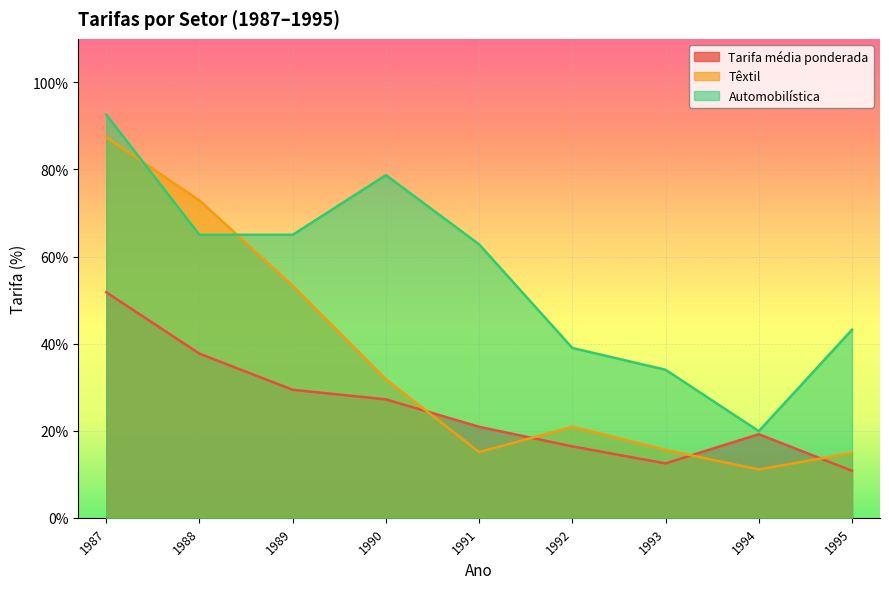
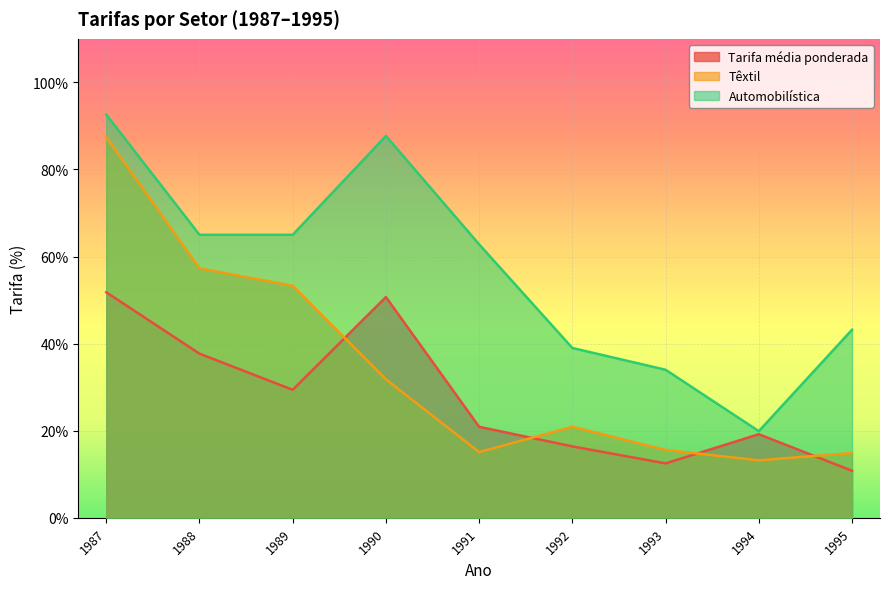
  {
    "Tarifa média ponderada": {
      "1987": "52%",
      "1988": "38%",
      "1989": "29%",
-     "1990": "27%",
+     "1990": "51%",
      "1991": "21%",
      "1992": "16%",
      "1993": "13%",
      "1994": "19%",
      "1995": "11%"
    },
    "Têxtil": {
      "1987": "87%",
-     "1988": "73%",
+     "1988": "57%",
      "1989": "53%",
      "1990": "32%",
      "1991": "15%",
      "1992": "21%",
      "1993": "16%",
-     "1994": "11%",
+     "1994": "13%",
      "1995": "15%"
    },
    "Automobilística": {
      "1987": "93%",
      "1988": "65%",
      "1989": "65%",
-     "1990": "79%",
+     "1990": "88%",
      "1991": "63%",
      "1992": "39%",
      "1993": "34%",
      "1994": "20%",
      "1995": "43%"
    }
  }
